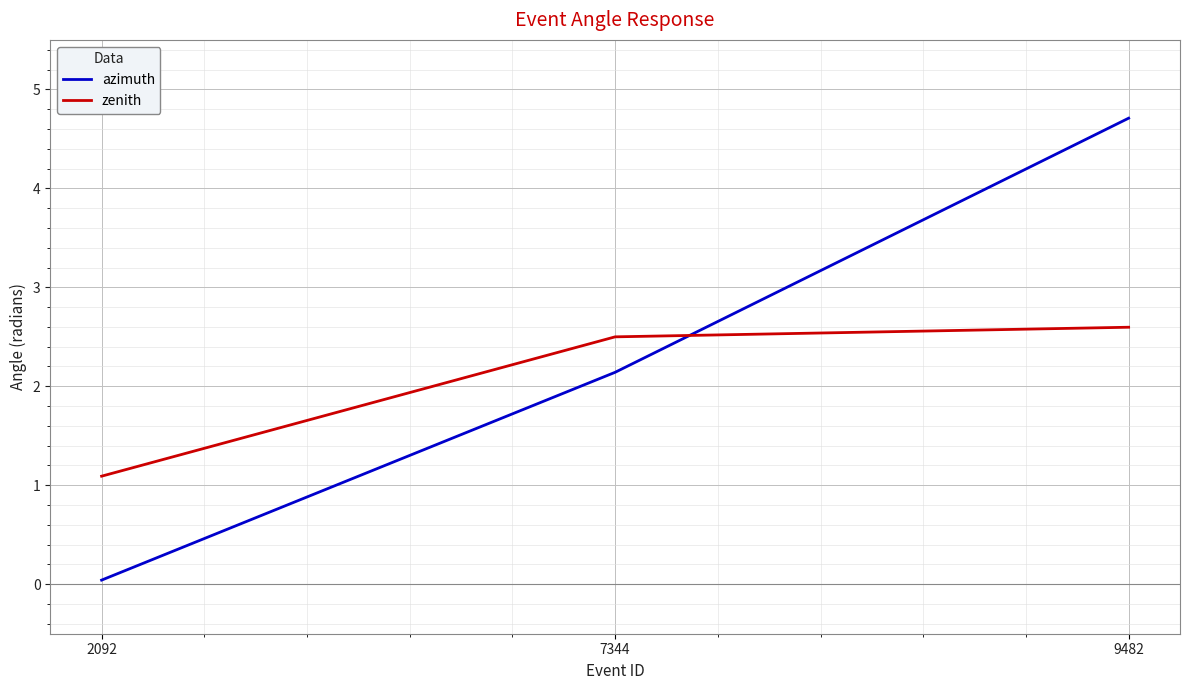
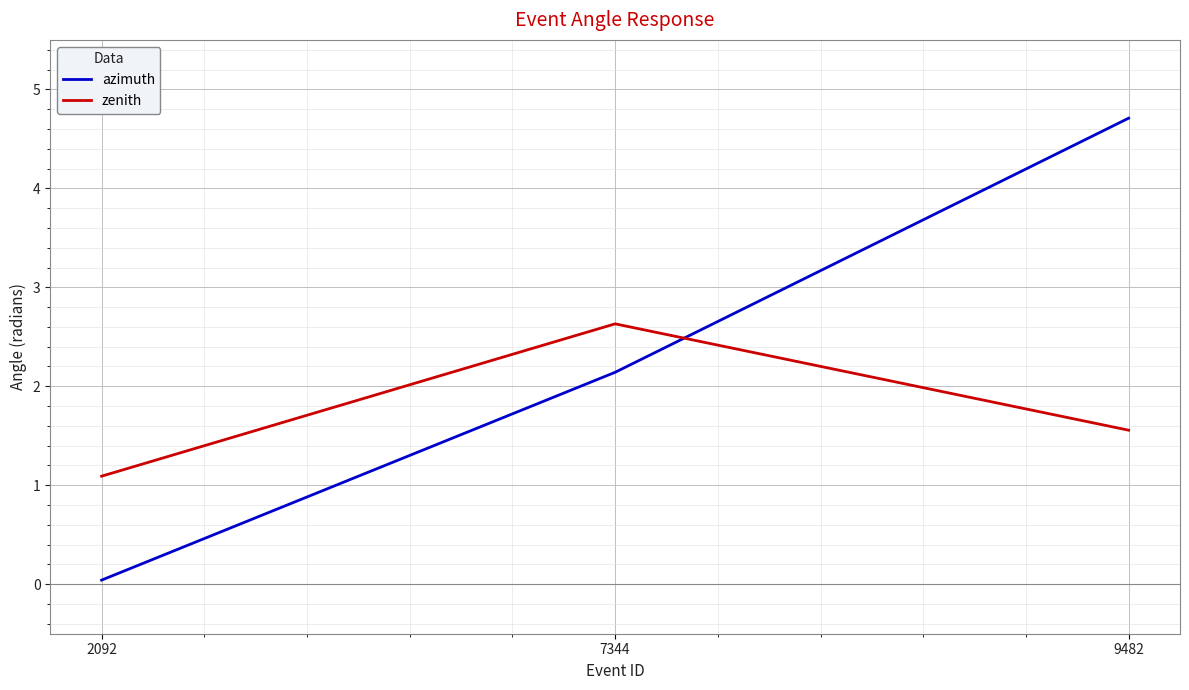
  {
    "azimuth": {
      "2092": 0.0,
      "7344": 2.1,
      "9482": 4.7
    },
    "zenith": {
      "2092": 1.1,
-     "7344": 2.5,
-     "9482": 2.6
+     "7344": 2.6,
+     "9482": 1.6
    }
  }
